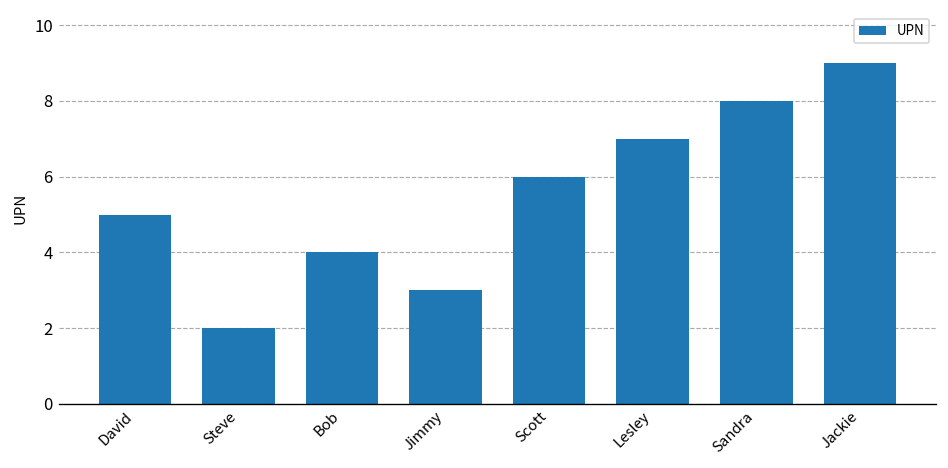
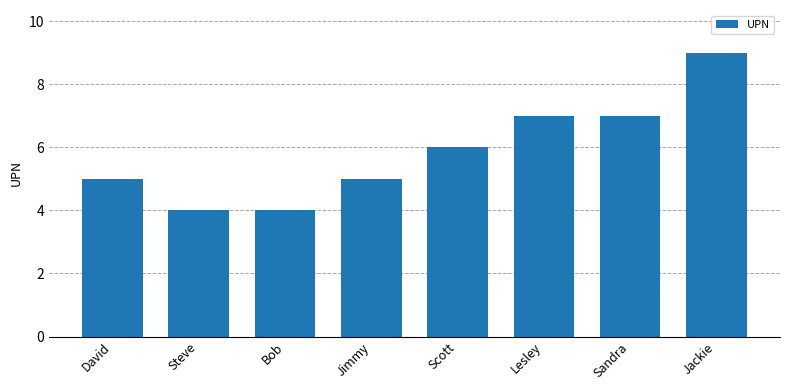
  {
    "David": 5,
-   "Steve": 2,
+   "Steve": 4,
    "Bob": 4,
-   "Jimmy": 3,
+   "Jimmy": 5,
    "Scott": 6,
    "Lesley": 7,
-   "Sandra": 8,
+   "Sandra": 7,
    "Jackie": 9
  }
